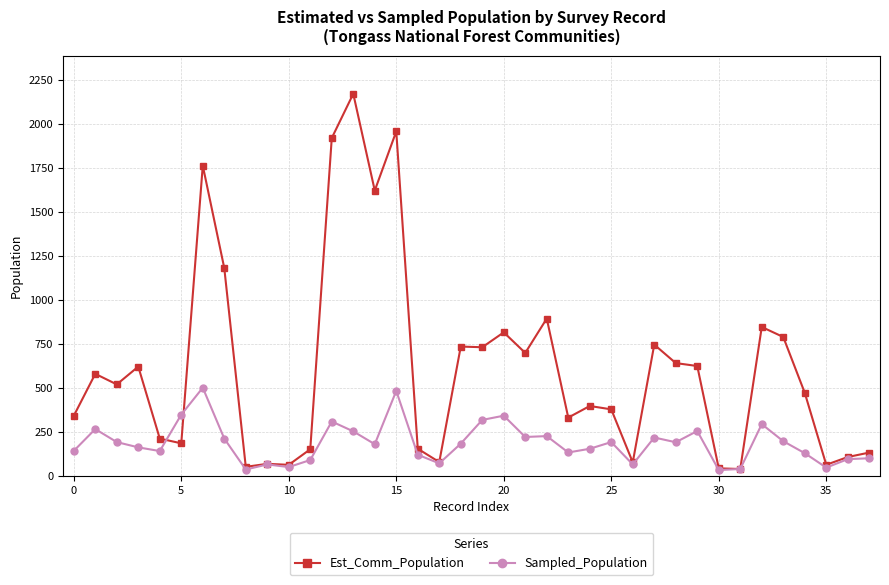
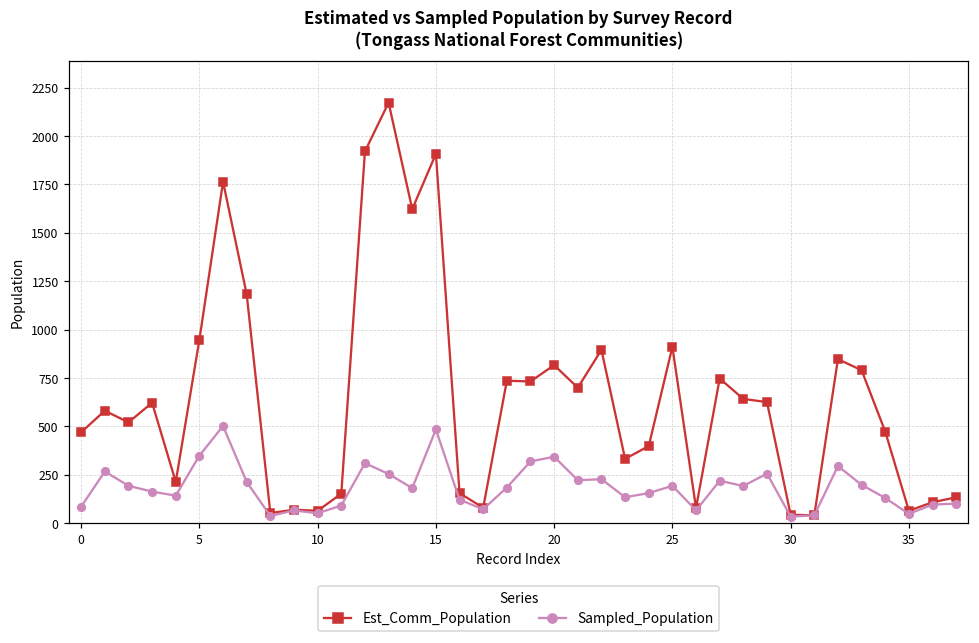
  {
    "Est_Comm_Population": {
-     "0": 340,
-     "5": 190,
-     "15": 1960,
+     "0": 470,
+     "5": 950,
+     "15": 1910,
      "20": 820,
-     "25": 380,
+     "25": 910,
      "35": 60
    },
    "Sampled_Population": {
-     "0": 140,
+     "0": 90,
      "5": 350,
      "15": 480,
      "20": 340,
      "25": 190,
      "35": 50
    }
  }
